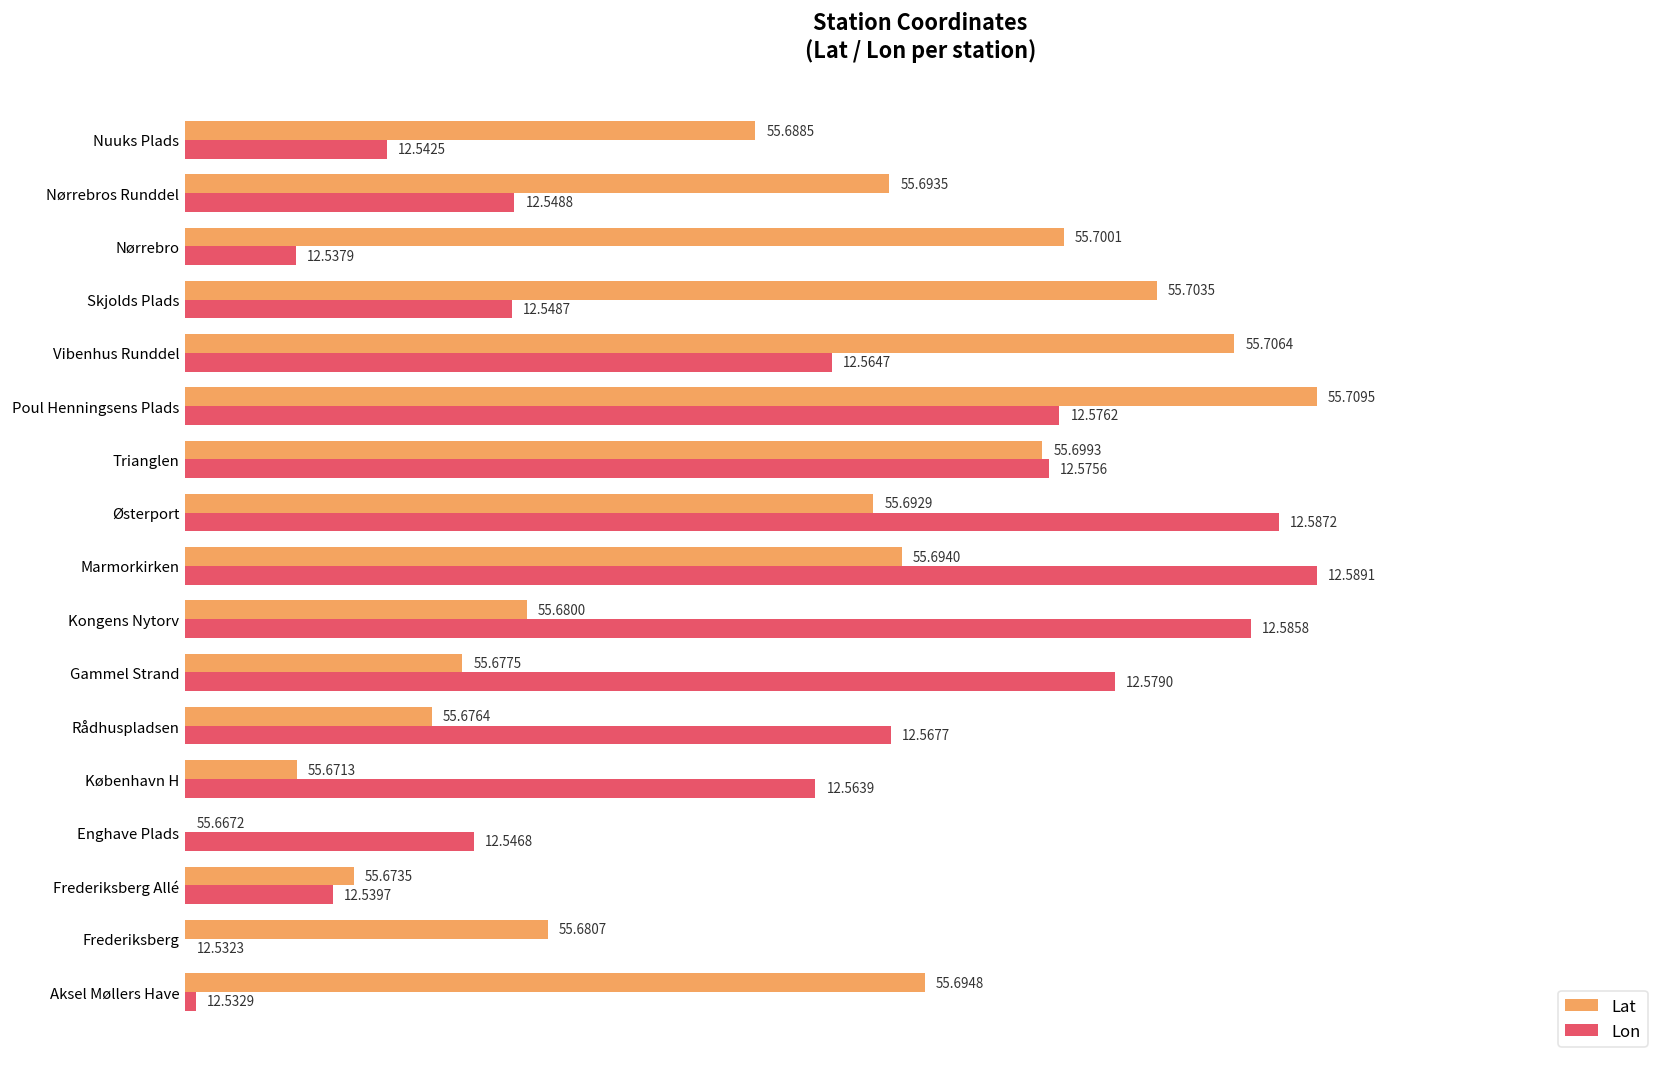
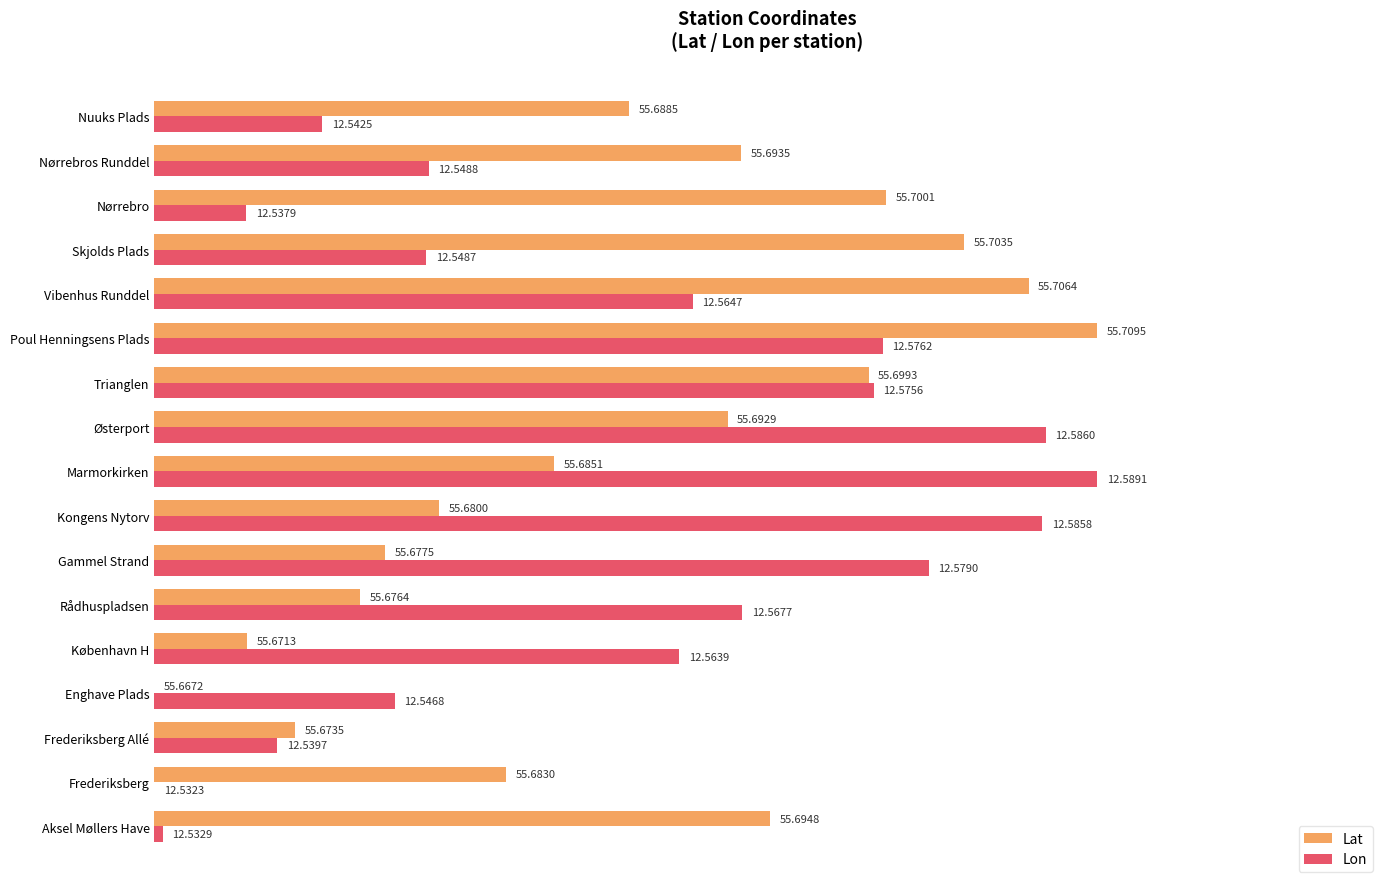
  {
    "Lat": {
-     "Marmorkirken": 55.6940,
-     "Frederiksberg": 55.6807
+     "Marmorkirken": 55.6851,
+     "Frederiksberg": 55.6830
    },
    "Lon": {
-     "Østerport": 12.5872
+     "Østerport": 12.5860
    }
  }
